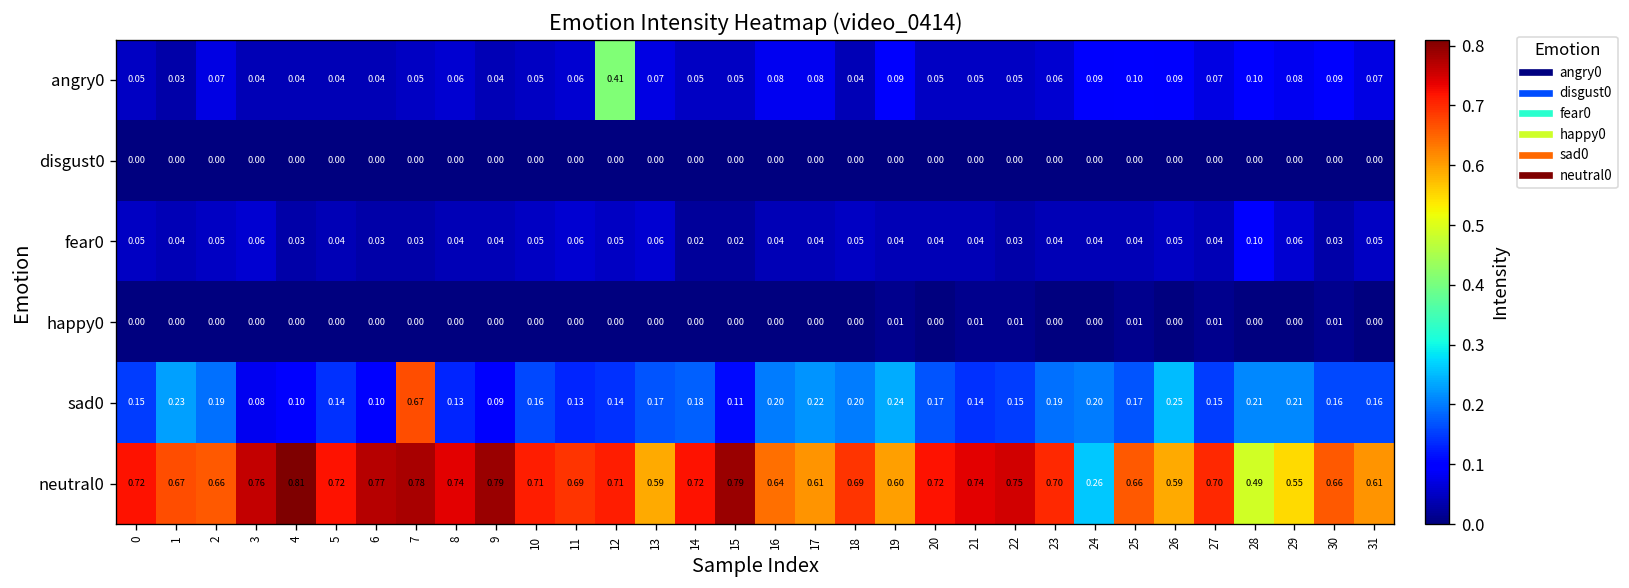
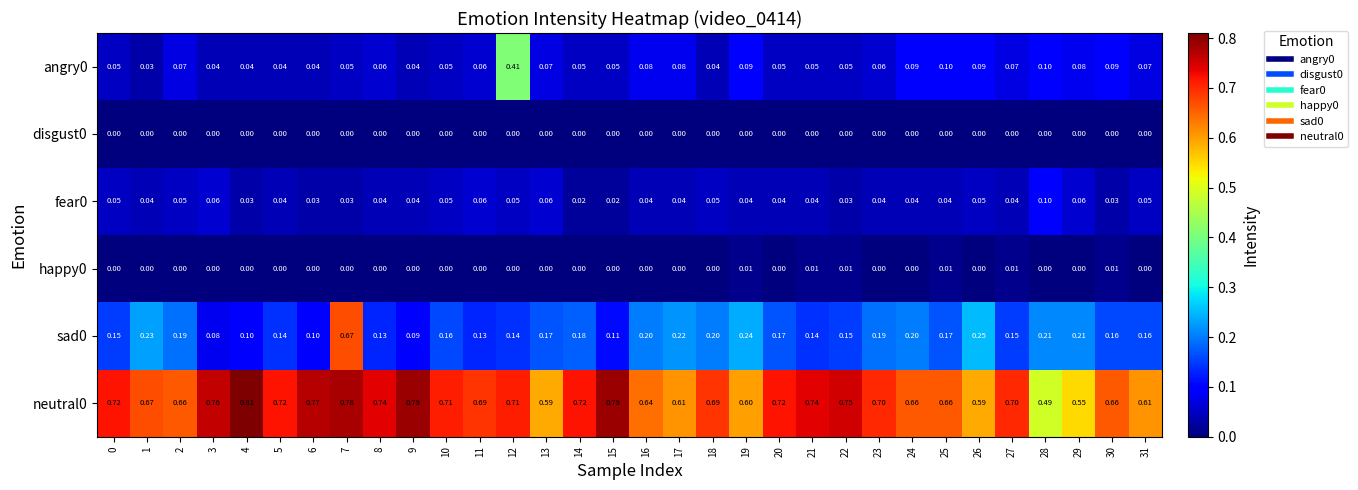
  {
    "angry0": {
      "0": 0.05,
      "1": 0.03,
      "2": 0.07,
      "3": 0.04,
      "4": 0.04,
      "5": 0.04,
      "6": 0.04,
      "7": 0.05,
      "8": 0.06,
      "9": 0.04,
      "10": 0.05,
      "11": 0.06,
      "12": 0.41,
      "13": 0.07,
      "14": 0.05,
      "15": 0.05,
      "16": 0.08,
      "17": 0.08,
      "18": 0.04,
      "19": 0.09,
      "20": 0.05,
      "21": 0.05,
      "22": 0.05,
      "23": 0.06,
      "24": 0.09,
      "25": 0.10,
      "26": 0.09,
      "27": 0.07,
      "28": 0.10,
      "29": 0.08,
      "30": 0.09,
      "31": 0.07
    },
    "disgust0": {
      "0": 0.00,
      "1": 0.00,
      "2": 0.00,
      "3": 0.00,
      "4": 0.00,
      "5": 0.00,
      "6": 0.00,
      "7": 0.00,
      "8": 0.00,
      "9": 0.00,
      "10": 0.00,
      "11": 0.00,
      "12": 0.00,
      "13": 0.00,
      "14": 0.00,
      "15": 0.00,
      "16": 0.00,
      "17": 0.00,
      "18": 0.00,
      "19": 0.00,
      "20": 0.00,
      "21": 0.00,
      "22": 0.00,
      "23": 0.00,
      "24": 0.00,
      "25": 0.00,
      "26": 0.00,
      "27": 0.00,
      "28": 0.00,
      "29": 0.00,
      "30": 0.00,
      "31": 0.00
    },
    "fear0": {
      "0": 0.05,
      "1": 0.04,
      "2": 0.05,
      "3": 0.06,
      "4": 0.03,
      "5": 0.04,
      "6": 0.03,
      "7": 0.03,
      "8": 0.04,
      "9": 0.04,
      "10": 0.05,
      "11": 0.06,
      "12": 0.05,
      "13": 0.06,
      "14": 0.02,
      "15": 0.02,
      "16": 0.04,
      "17": 0.04,
      "18": 0.05,
      "19": 0.04,
      "20": 0.04,
      "21": 0.04,
      "22": 0.03,
      "23": 0.04,
      "24": 0.04,
      "25": 0.04,
      "26": 0.05,
      "27": 0.04,
      "28": 0.10,
      "29": 0.06,
      "30": 0.03,
      "31": 0.05
    },
    "happy0": {
      "0": 0.00,
      "1": 0.00,
      "2": 0.00,
      "3": 0.00,
      "4": 0.00,
      "5": 0.00,
      "6": 0.00,
      "7": 0.00,
      "8": 0.00,
      "9": 0.00,
      "10": 0.00,
      "11": 0.00,
      "12": 0.00,
      "13": 0.00,
      "14": 0.00,
      "15": 0.00,
      "16": 0.00,
      "17": 0.00,
      "18": 0.00,
      "19": 0.01,
      "20": 0.00,
      "21": 0.01,
      "22": 0.01,
      "23": 0.00,
      "24": 0.00,
      "25": 0.01,
      "26": 0.00,
      "27": 0.01,
      "28": 0.00,
      "29": 0.00,
      "30": 0.01,
      "31": 0.00
    },
    "sad0": {
      "0": 0.15,
      "1": 0.23,
      "2": 0.19,
      "3": 0.08,
      "4": 0.10,
      "5": 0.14,
      "6": 0.10,
      "7": 0.67,
      "8": 0.13,
      "9": 0.09,
      "10": 0.16,
      "11": 0.13,
      "12": 0.14,
      "13": 0.17,
      "14": 0.18,
      "15": 0.11,
      "16": 0.20,
      "17": 0.22,
      "18": 0.20,
      "19": 0.24,
      "20": 0.17,
      "21": 0.14,
      "22": 0.15,
      "23": 0.19,
      "24": 0.20,
      "25": 0.17,
      "26": 0.25,
      "27": 0.15,
      "28": 0.21,
      "29": 0.21,
      "30": 0.16,
      "31": 0.16
    },
    "neutral0": {
      "0": 0.72,
      "1": 0.67,
      "2": 0.66,
      "3": 0.76,
      "4": 0.81,
      "5": 0.72,
      "6": 0.77,
      "7": 0.78,
      "8": 0.74,
      "9": 0.79,
      "10": 0.71,
      "11": 0.69,
      "12": 0.71,
      "13": 0.59,
      "14": 0.72,
      "15": 0.79,
      "16": 0.64,
      "17": 0.61,
      "18": 0.69,
      "19": 0.60,
      "20": 0.72,
      "21": 0.74,
      "22": 0.75,
      "23": 0.70,
-     "24": 0.26,
+     "24": 0.66,
      "25": 0.66,
      "26": 0.59,
      "27": 0.70,
      "28": 0.49,
      "29": 0.55,
      "30": 0.66,
      "31": 0.61
    }
  }
